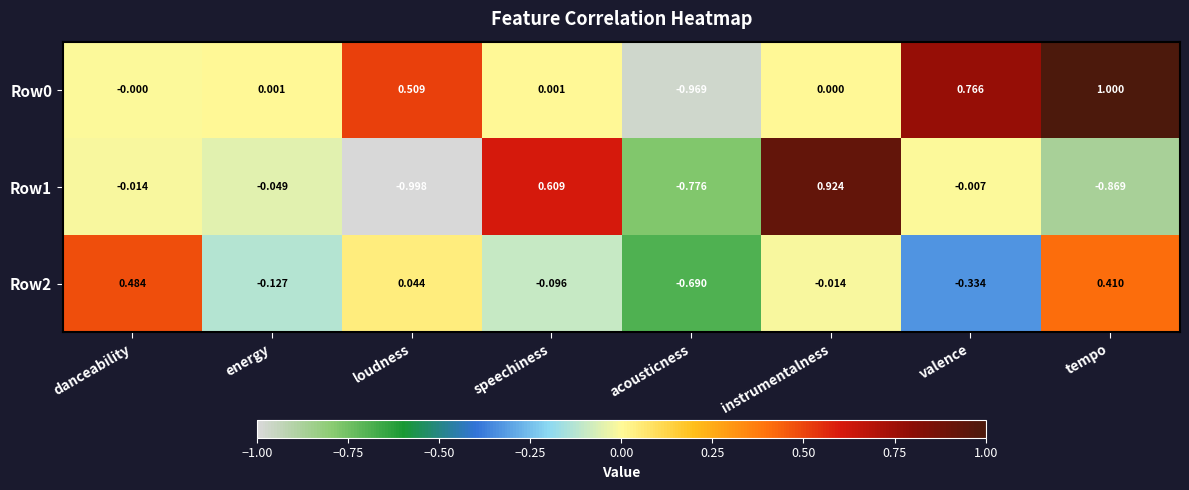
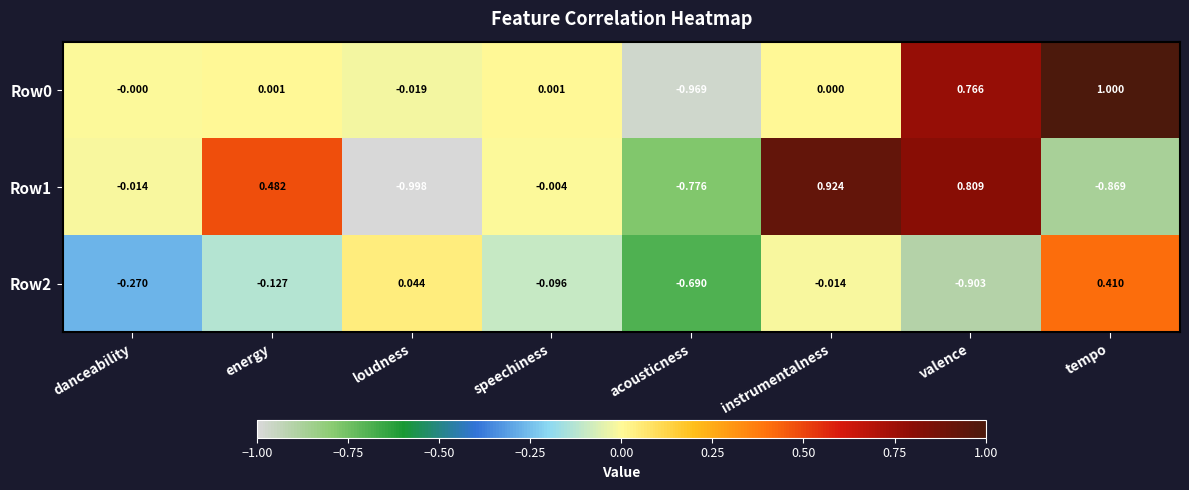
  {
    "Row0": {
      "danceability": -0.000,
      "energy": 0.001,
-     "loudness": 0.509,
+     "loudness": -0.019,
      "speechiness": 0.001,
      "acousticness": -0.969,
      "instrumentalness": 0.000,
      "valence": 0.766,
      "tempo": 1.000
    },
    "Row1": {
      "danceability": -0.014,
-     "energy": -0.049,
-     "speechiness": 0.609,
+     "energy": 0.482,
+     "speechiness": -0.004,
      "acousticness": -0.776,
      "instrumentalness": 0.924,
-     "valence": -0.007,
+     "valence": 0.809,
      "tempo": -0.869
    },
    "Row2": {
-     "danceability": 0.484,
+     "danceability": -0.270,
      "energy": -0.127,
      "loudness": 0.044,
      "speechiness": -0.096,
      "acousticness": -0.690,
      "instrumentalness": -0.014,
-     "valence": -0.334,
+     "valence": -0.903,
      "tempo": 0.410
    }
  }
